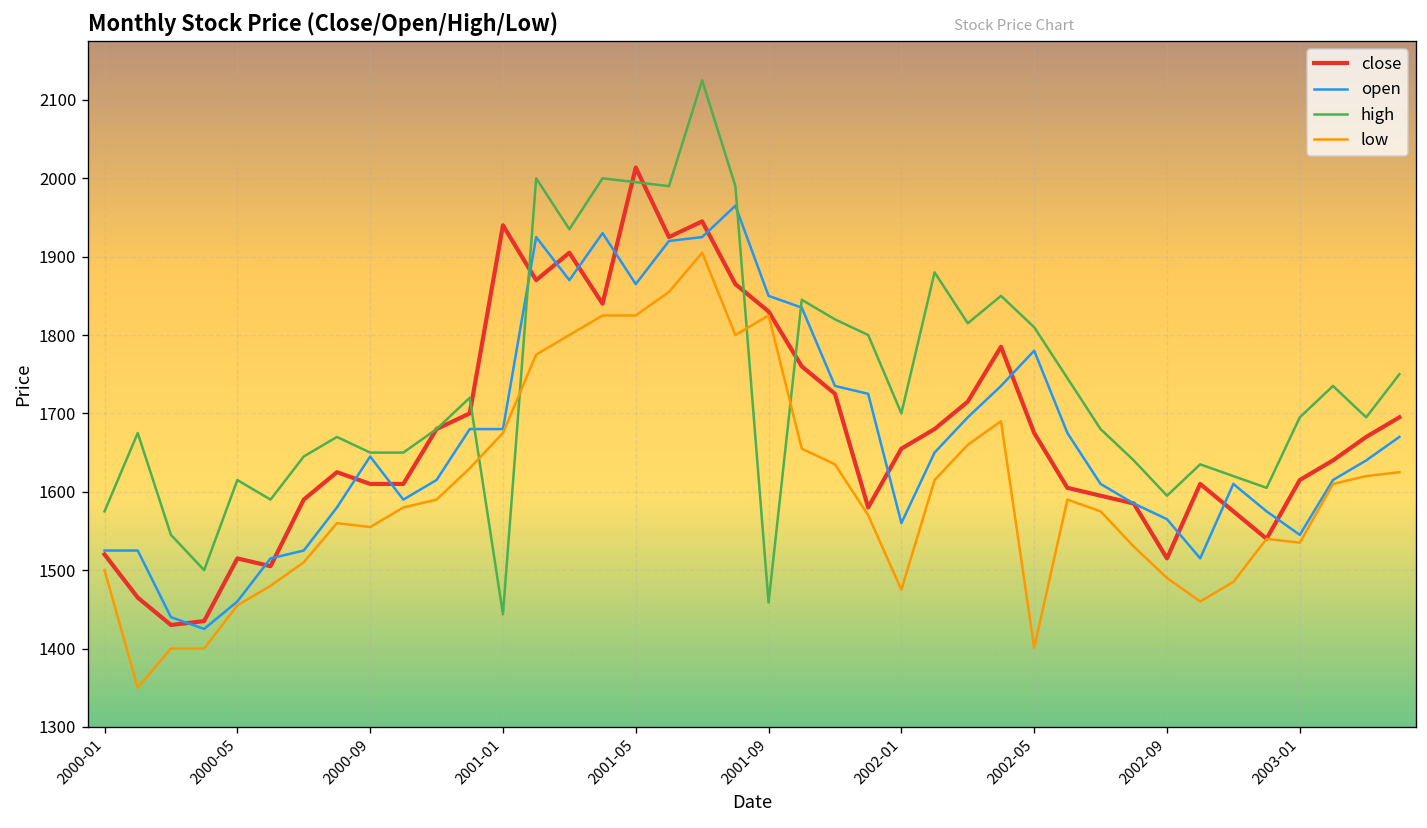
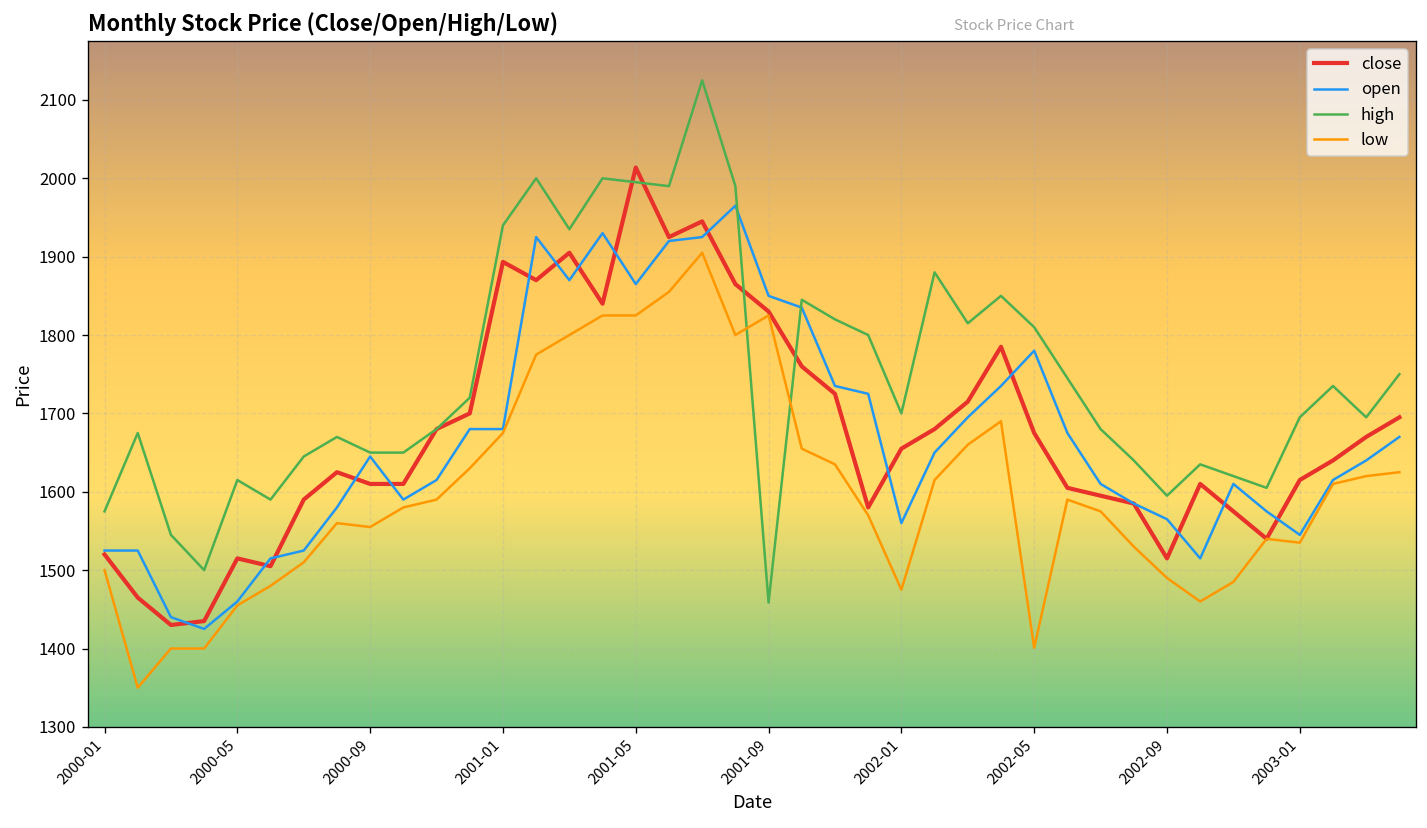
  {
    "close": {
      "2000-01": 1520,
      "2000-05": 1520,
      "2000-09": 1610,
-     "2001-01": 1940,
+     "2001-01": 1890,
      "2001-05": 2010,
      "2001-09": 1830,
      "2002-01": 1660,
      "2002-05": 1680,
      "2002-09": 1520,
      "2003-01": 1620
    },
    "open": {
      "2000-01": 1530,
      "2000-05": 1460,
      "2000-09": 1650,
      "2001-01": 1680,
      "2001-05": 1870,
      "2001-09": 1850,
      "2002-01": 1560,
      "2002-05": 1780,
      "2002-09": 1570,
      "2003-01": 1550
    },
    "high": {
      "2000-01": 1580,
      "2000-05": 1620,
      "2000-09": 1650,
-     "2001-01": 1440,
+     "2001-01": 1940,
      "2001-05": 2000,
      "2001-09": 1460,
      "2002-01": 1700,
      "2002-05": 1810,
      "2002-09": 1600,
      "2003-01": 1700
    },
    "low": {
      "2000-01": 1500,
      "2000-05": 1460,
      "2000-09": 1560,
      "2001-01": 1680,
      "2001-05": 1830,
      "2001-09": 1830,
      "2002-01": 1480,
      "2002-05": 1400,
      "2002-09": 1490,
      "2003-01": 1540
    }
  }
